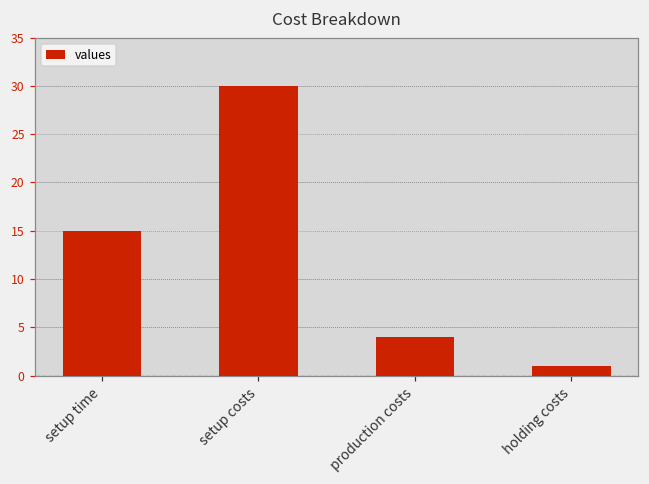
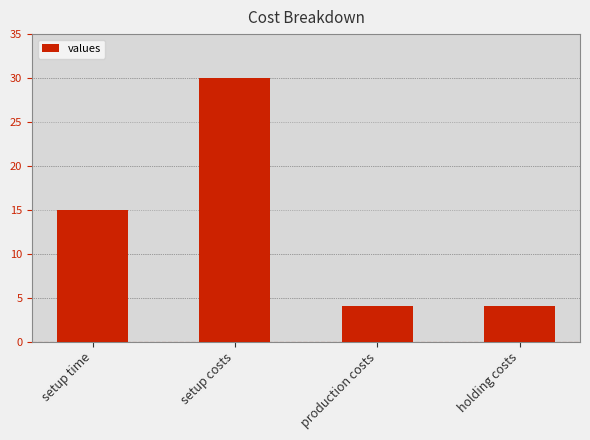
  {
    "setup time": 15,
    "setup costs": 30,
    "production costs": 4,
-   "holding costs": 1
+   "holding costs": 4
  }
